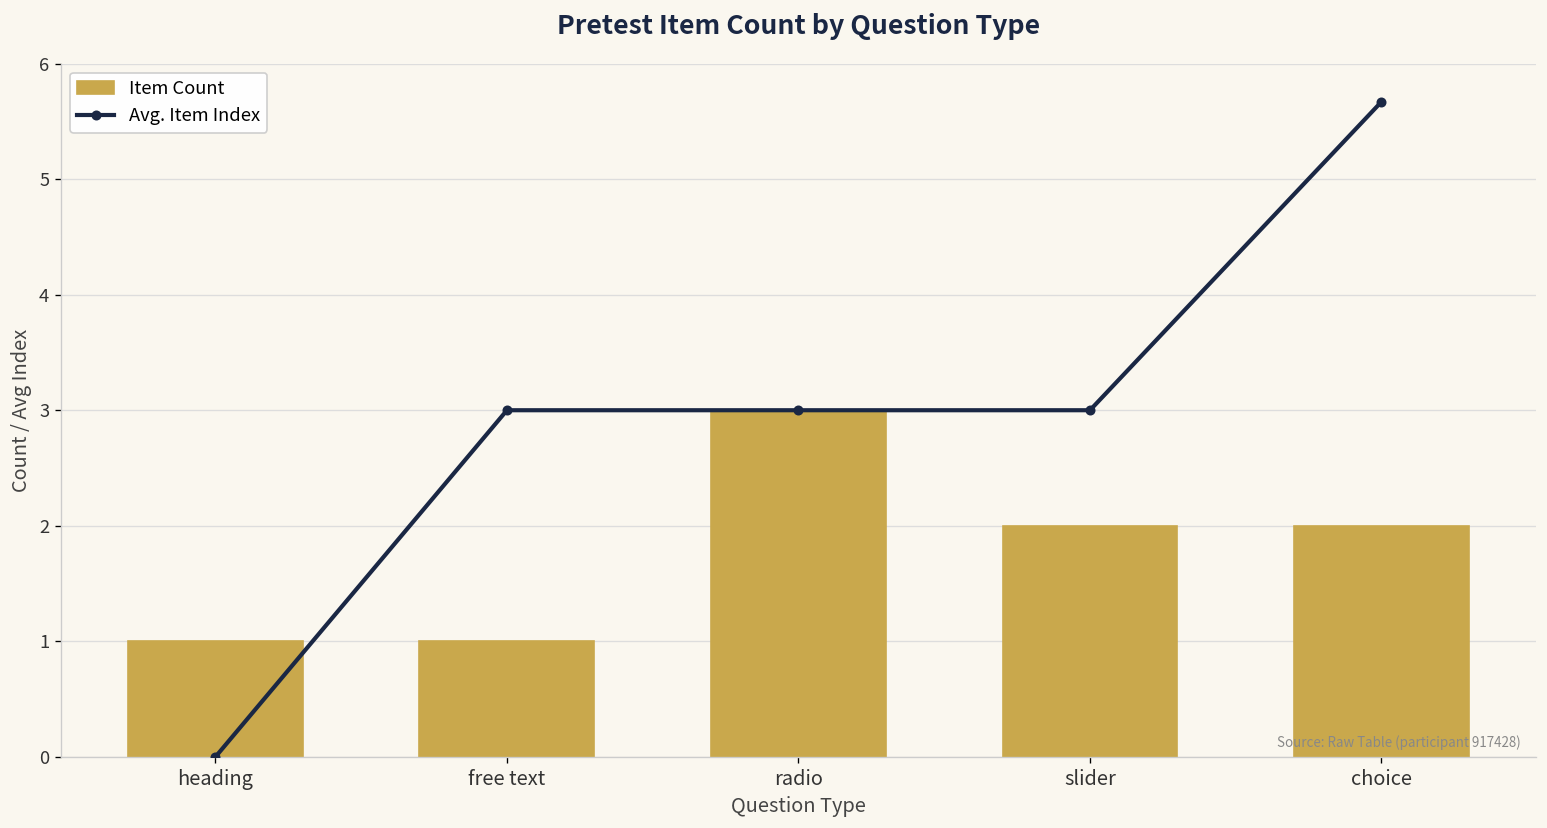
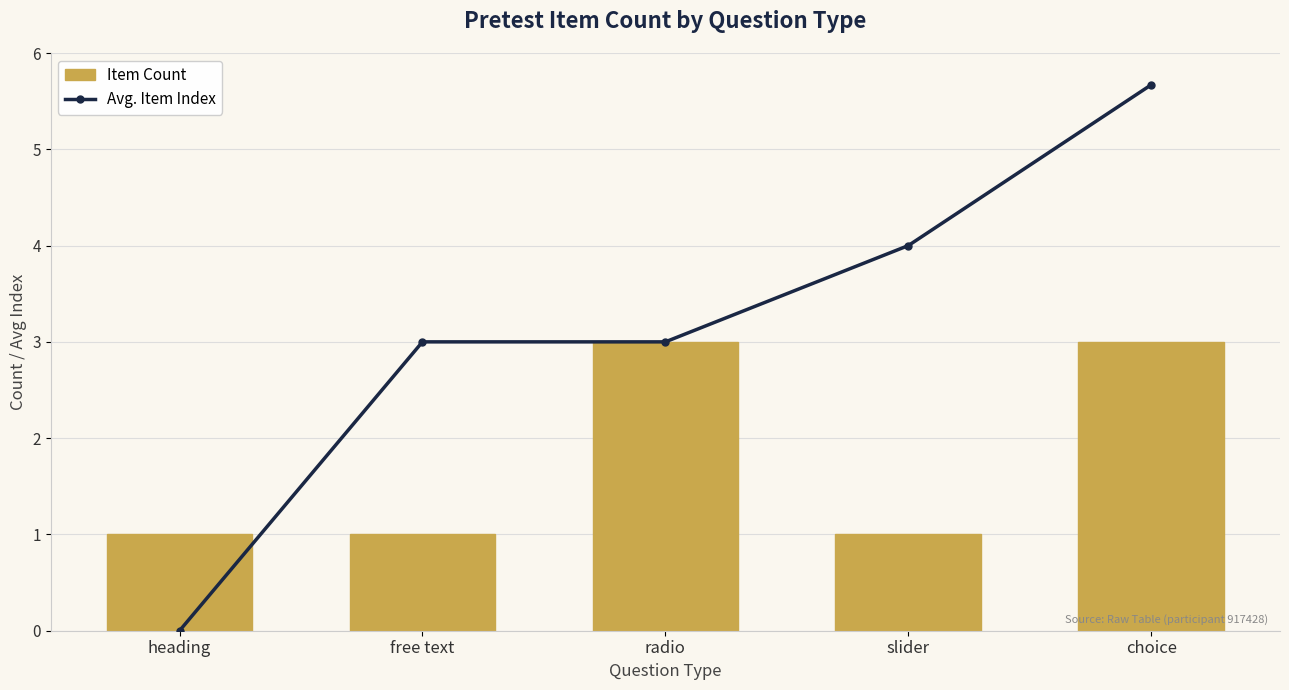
  {
    "Avg. Item Index": {
      "heading": 0,
      "free text": 3,
      "radio": 3,
-     "slider": 3,
+     "slider": 4,
      "choice": 5.7
    },
    "Item Count": {
      "heading": 1,
      "free text": 1,
      "radio": 3,
-     "slider": 2,
-     "choice": 2
+     "slider": 1,
+     "choice": 3
    }
  }
